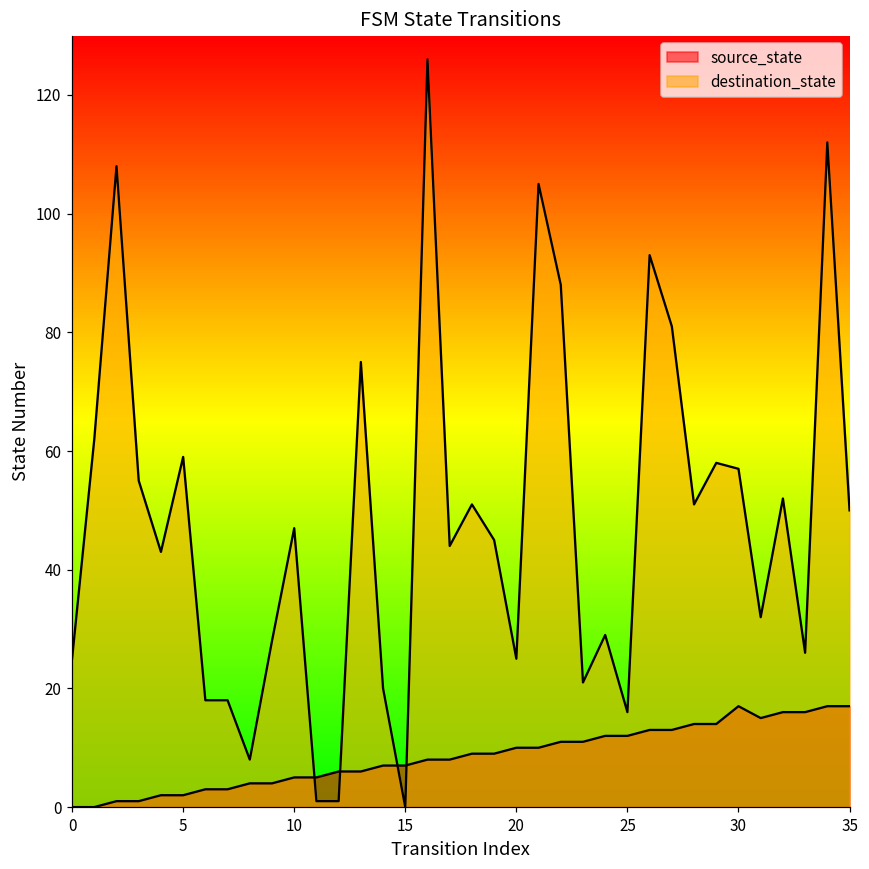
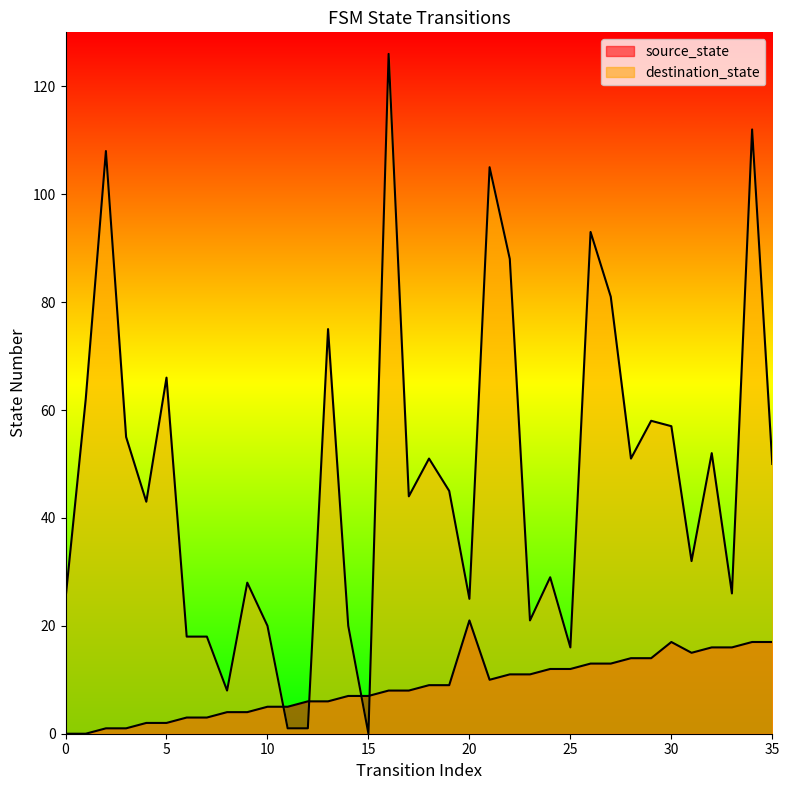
  {
    "source_state": {
      "0": 0,
      "5": 2,
      "10": 5,
      "15": 7,
-     "20": 10,
+     "20": 21,
      "25": 12,
      "30": 17,
      "35": 17
    },
    "destination_state": {
      "0": 25,
-     "5": 59,
-     "10": 47,
+     "5": 66,
+     "10": 20,
      "15": 0,
      "20": 25,
      "25": 16,
      "30": 57,
      "35": 50
    }
  }
